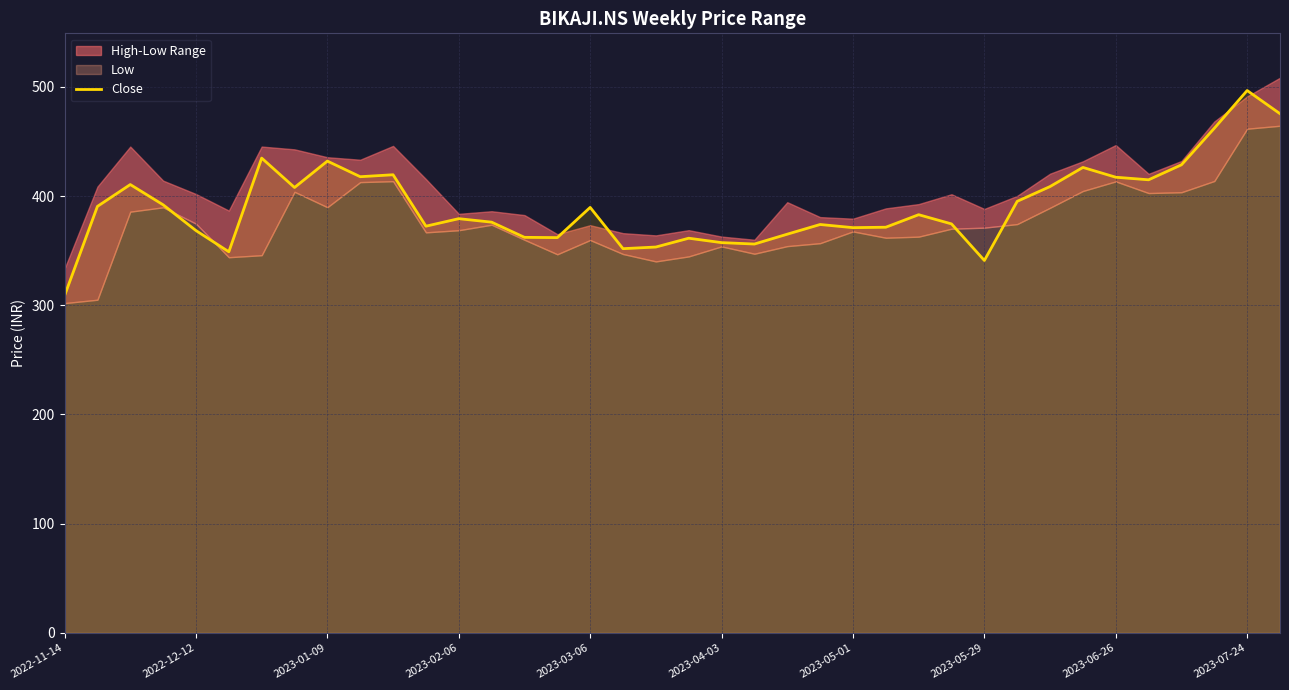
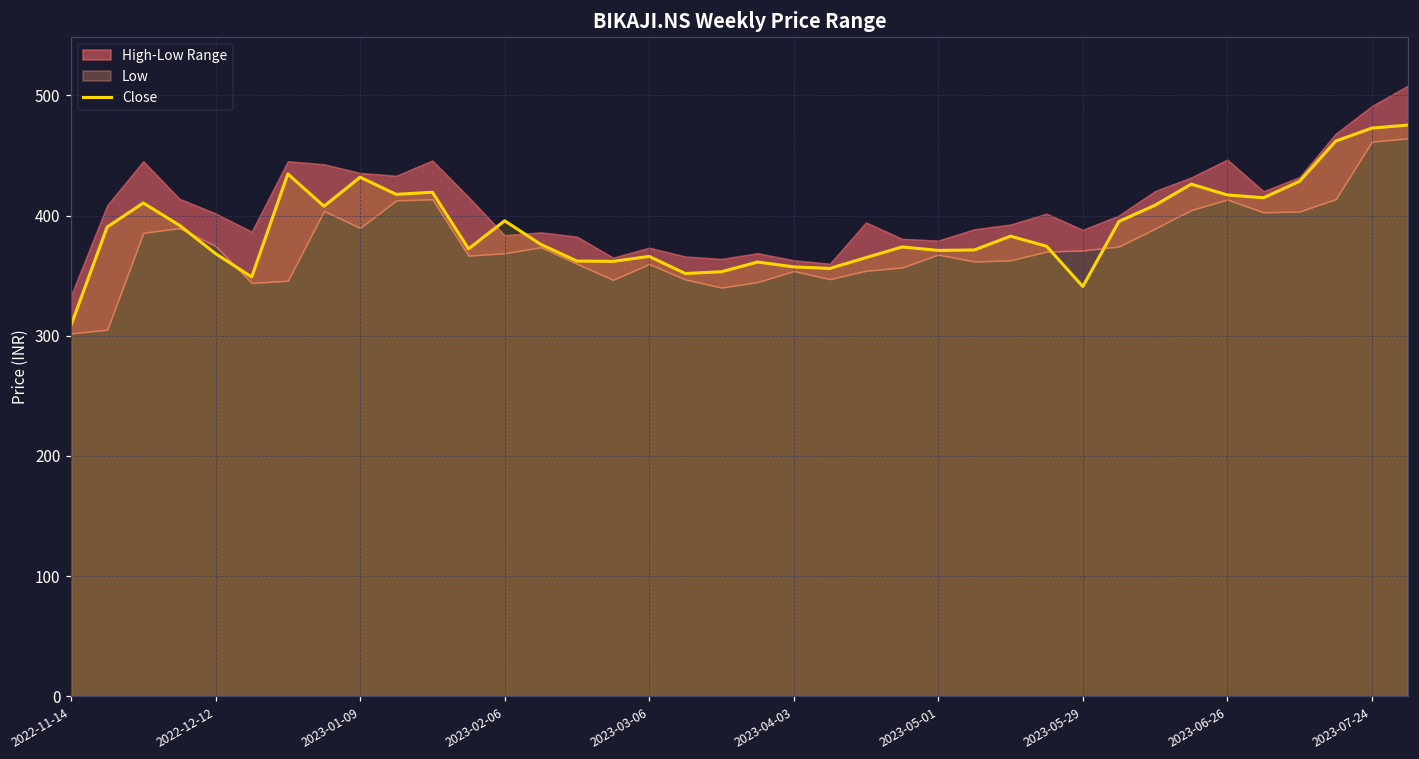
  {
    "Close": {
      "2022-11-14": 309,
      "2022-12-12": 368,
      "2023-01-09": 432,
-     "2023-02-06": 379,
-     "2023-03-06": 390,
+     "2023-02-06": 396,
+     "2023-03-06": 366,
      "2023-04-03": 357,
      "2023-05-01": 371,
      "2023-05-29": 341,
      "2023-06-26": 417,
-     "2023-07-24": 497
+     "2023-07-24": 473
    }
  }
